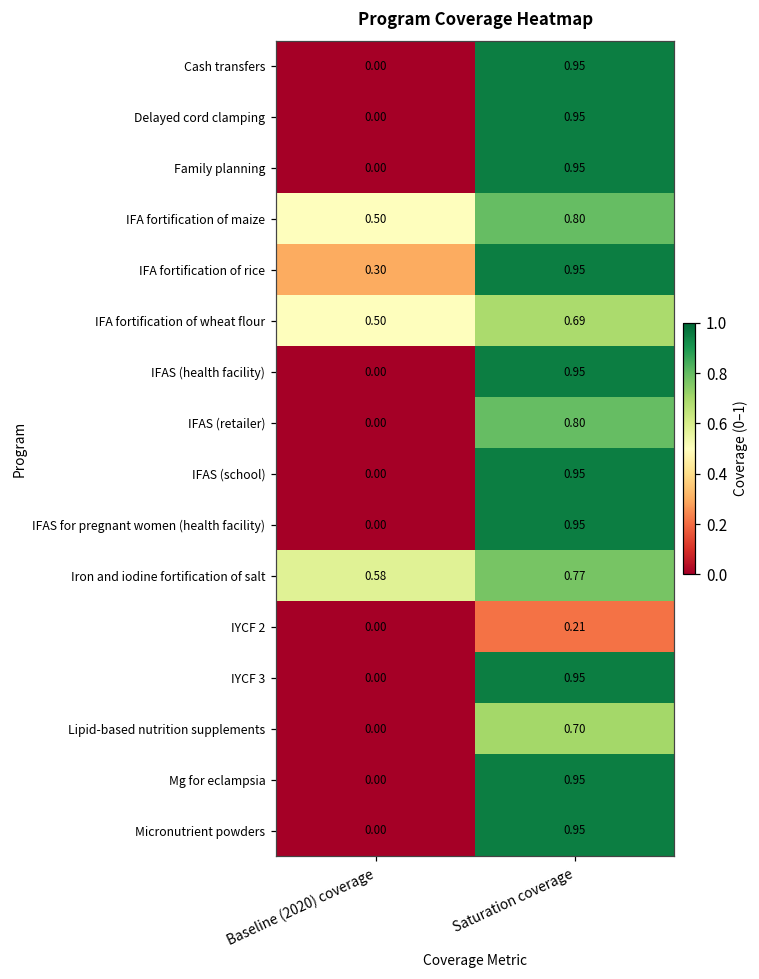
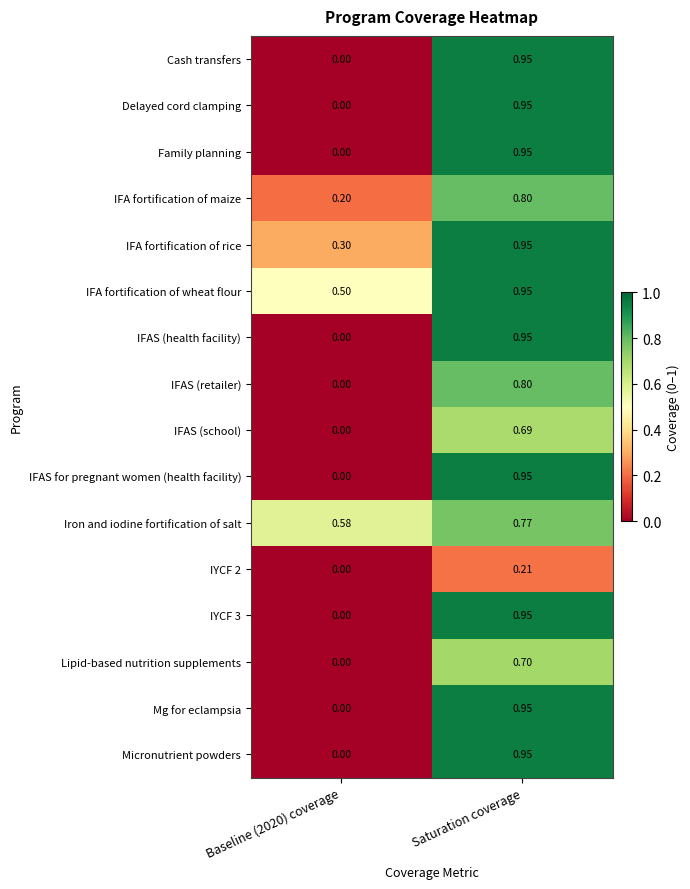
  {
    "Cash transfers": {
      "Baseline (2020) coverage": 0.00,
      "Saturation coverage": 0.95
    },
    "Delayed cord clamping": {
      "Baseline (2020) coverage": 0.00,
      "Saturation coverage": 0.95
    },
    "Family planning": {
      "Baseline (2020) coverage": 0.00,
      "Saturation coverage": 0.95
    },
    "IFA fortification of maize": {
-     "Baseline (2020) coverage": 0.50,
+     "Baseline (2020) coverage": 0.20,
      "Saturation coverage": 0.80
    },
    "IFA fortification of rice": {
      "Baseline (2020) coverage": 0.30,
      "Saturation coverage": 0.95
    },
    "IFA fortification of wheat flour": {
      "Baseline (2020) coverage": 0.50,
-     "Saturation coverage": 0.69
+     "Saturation coverage": 0.95
    },
    "IFAS (health facility)": {
      "Baseline (2020) coverage": 0.00,
      "Saturation coverage": 0.95
    },
    "IFAS (retailer)": {
      "Baseline (2020) coverage": 0.00,
      "Saturation coverage": 0.80
    },
    "IFAS (school)": {
      "Baseline (2020) coverage": 0.00,
-     "Saturation coverage": 0.95
+     "Saturation coverage": 0.69
    },
    "IFAS for pregnant women (health facility)": {
      "Baseline (2020) coverage": 0.00,
      "Saturation coverage": 0.95
    },
    "Iron and iodine fortification of salt": {
      "Baseline (2020) coverage": 0.58,
      "Saturation coverage": 0.77
    },
    "IYCF 2": {
      "Baseline (2020) coverage": 0.00,
      "Saturation coverage": 0.21
    },
    "IYCF 3": {
      "Baseline (2020) coverage": 0.00,
      "Saturation coverage": 0.95
    },
    "Lipid-based nutrition supplements": {
      "Baseline (2020) coverage": 0.00,
      "Saturation coverage": 0.70
    },
    "Mg for eclampsia": {
      "Baseline (2020) coverage": 0.00,
      "Saturation coverage": 0.95
    },
    "Micronutrient powders": {
      "Baseline (2020) coverage": 0.00,
      "Saturation coverage": 0.95
    }
  }
